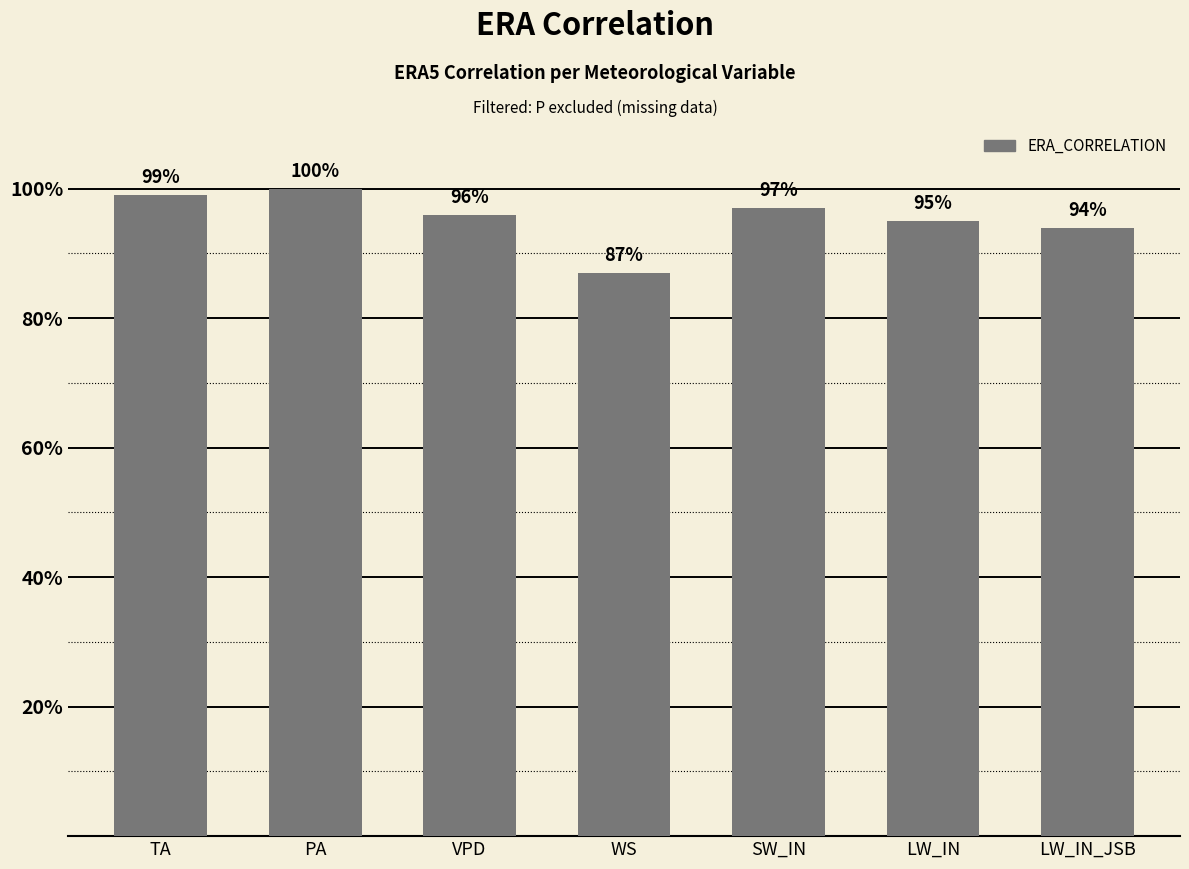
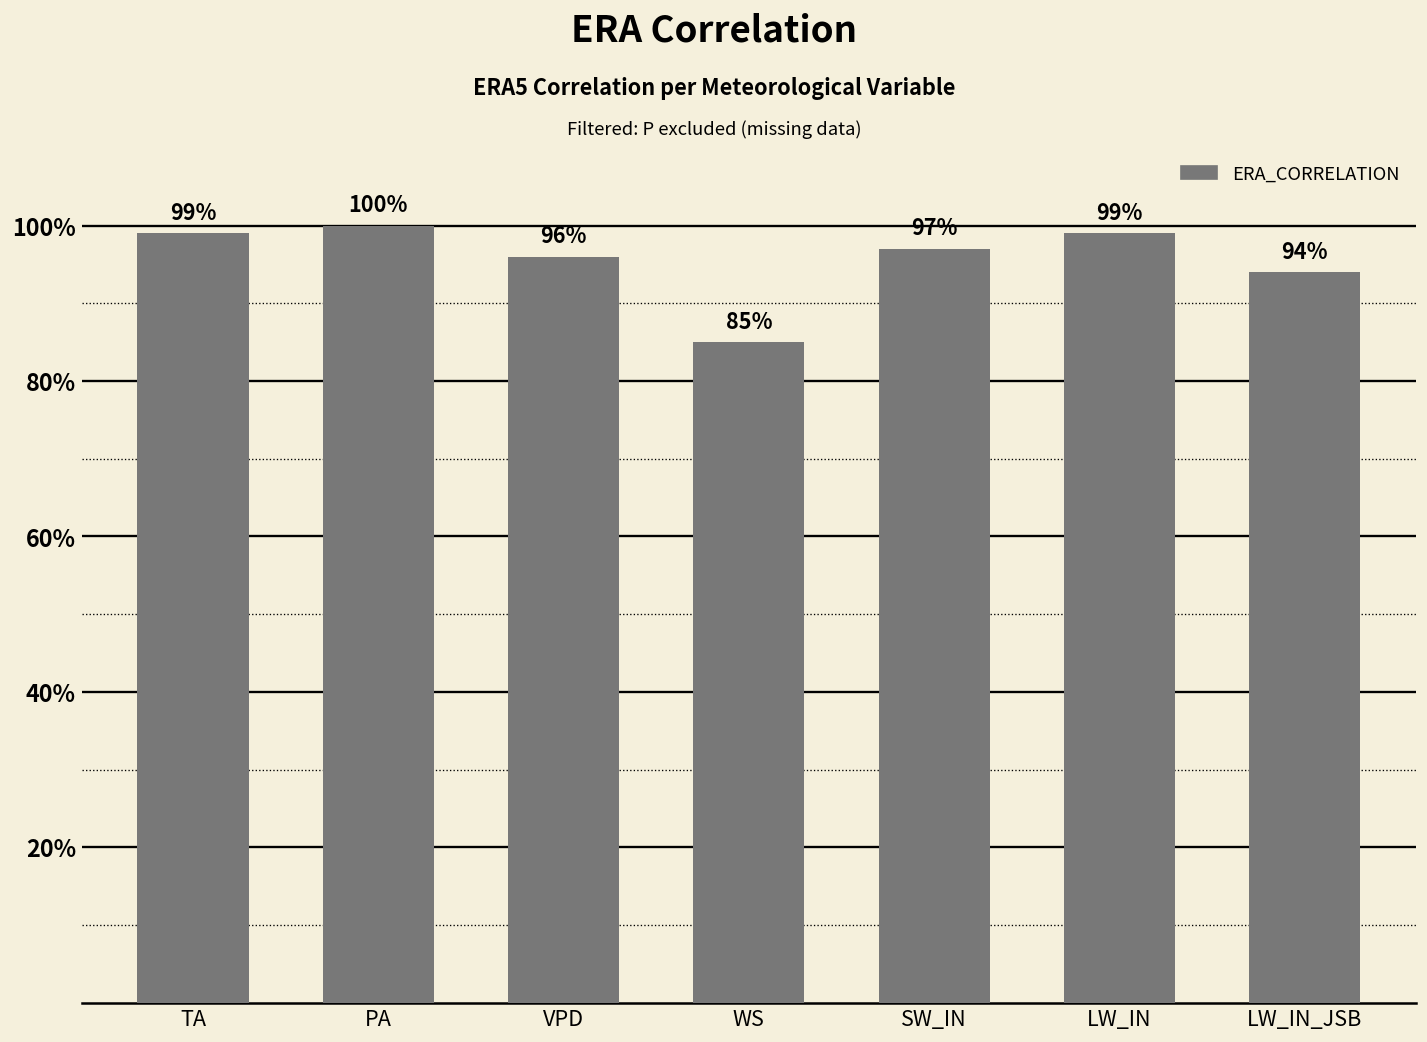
  {
    "TA": "99%",
    "PA": "100%",
    "VPD": "96%",
-   "WS": "87%",
+   "WS": "85%",
    "SW_IN": "97%",
-   "LW_IN": "95%",
+   "LW_IN": "99%",
    "LW_IN_JSB": "94%"
  }
